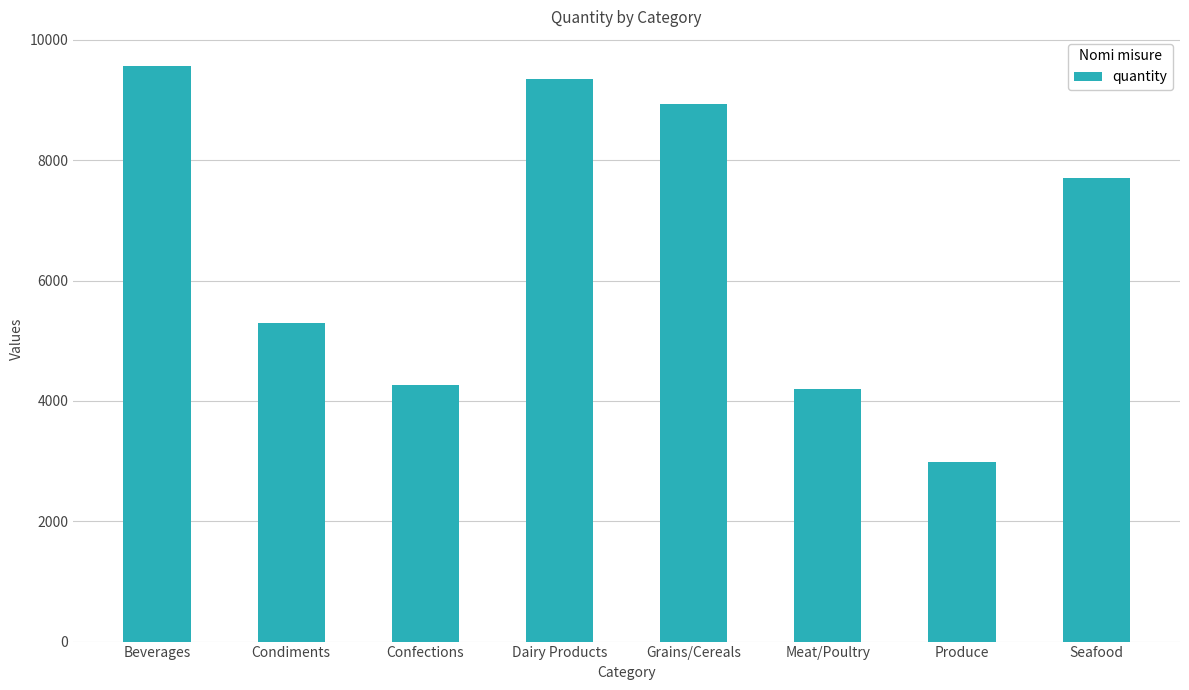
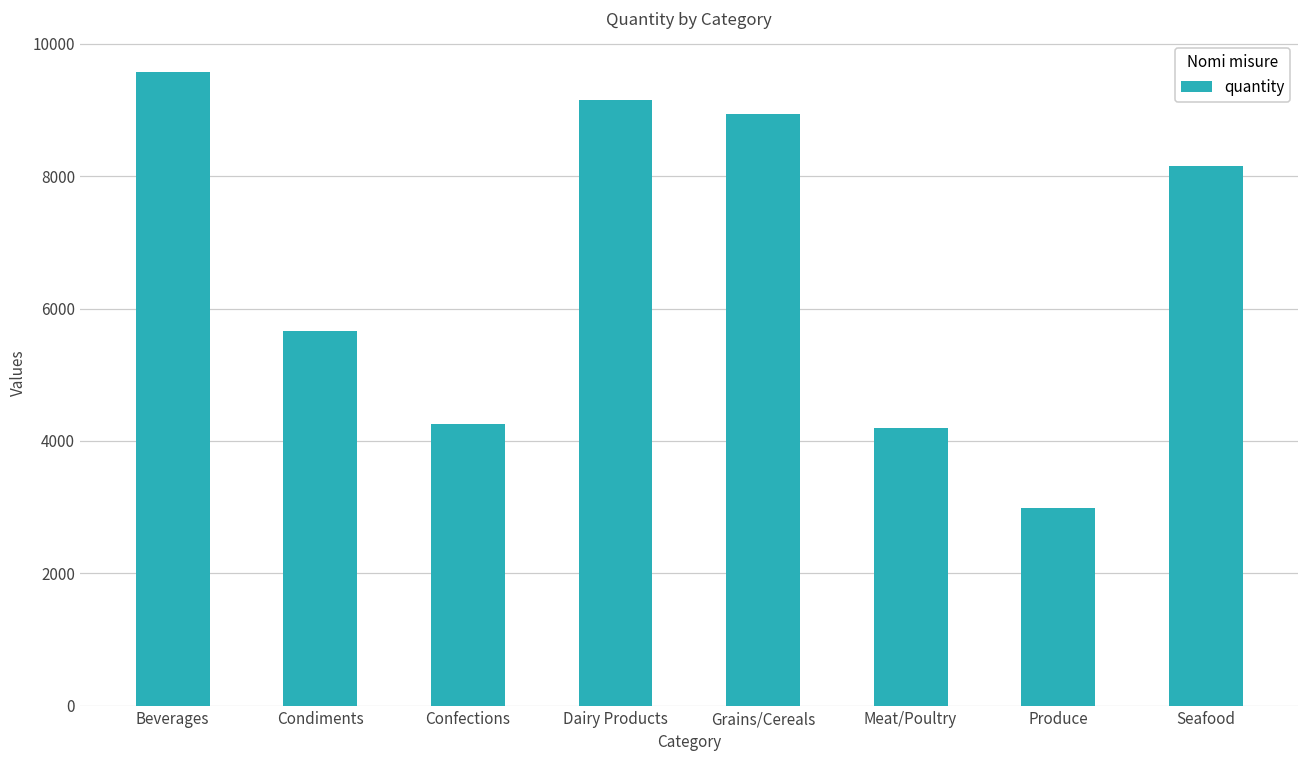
  {
    "Beverages": 9600,
-   "Condiments": 5300,
+   "Condiments": 5700,
    "Confections": 4300,
-   "Dairy Products": 9400,
+   "Dairy Products": 9100,
    "Grains/Cereals": 8900,
    "Meat/Poultry": 4200,
    "Produce": 3000,
-   "Seafood": 7700
+   "Seafood": 8200
  }
